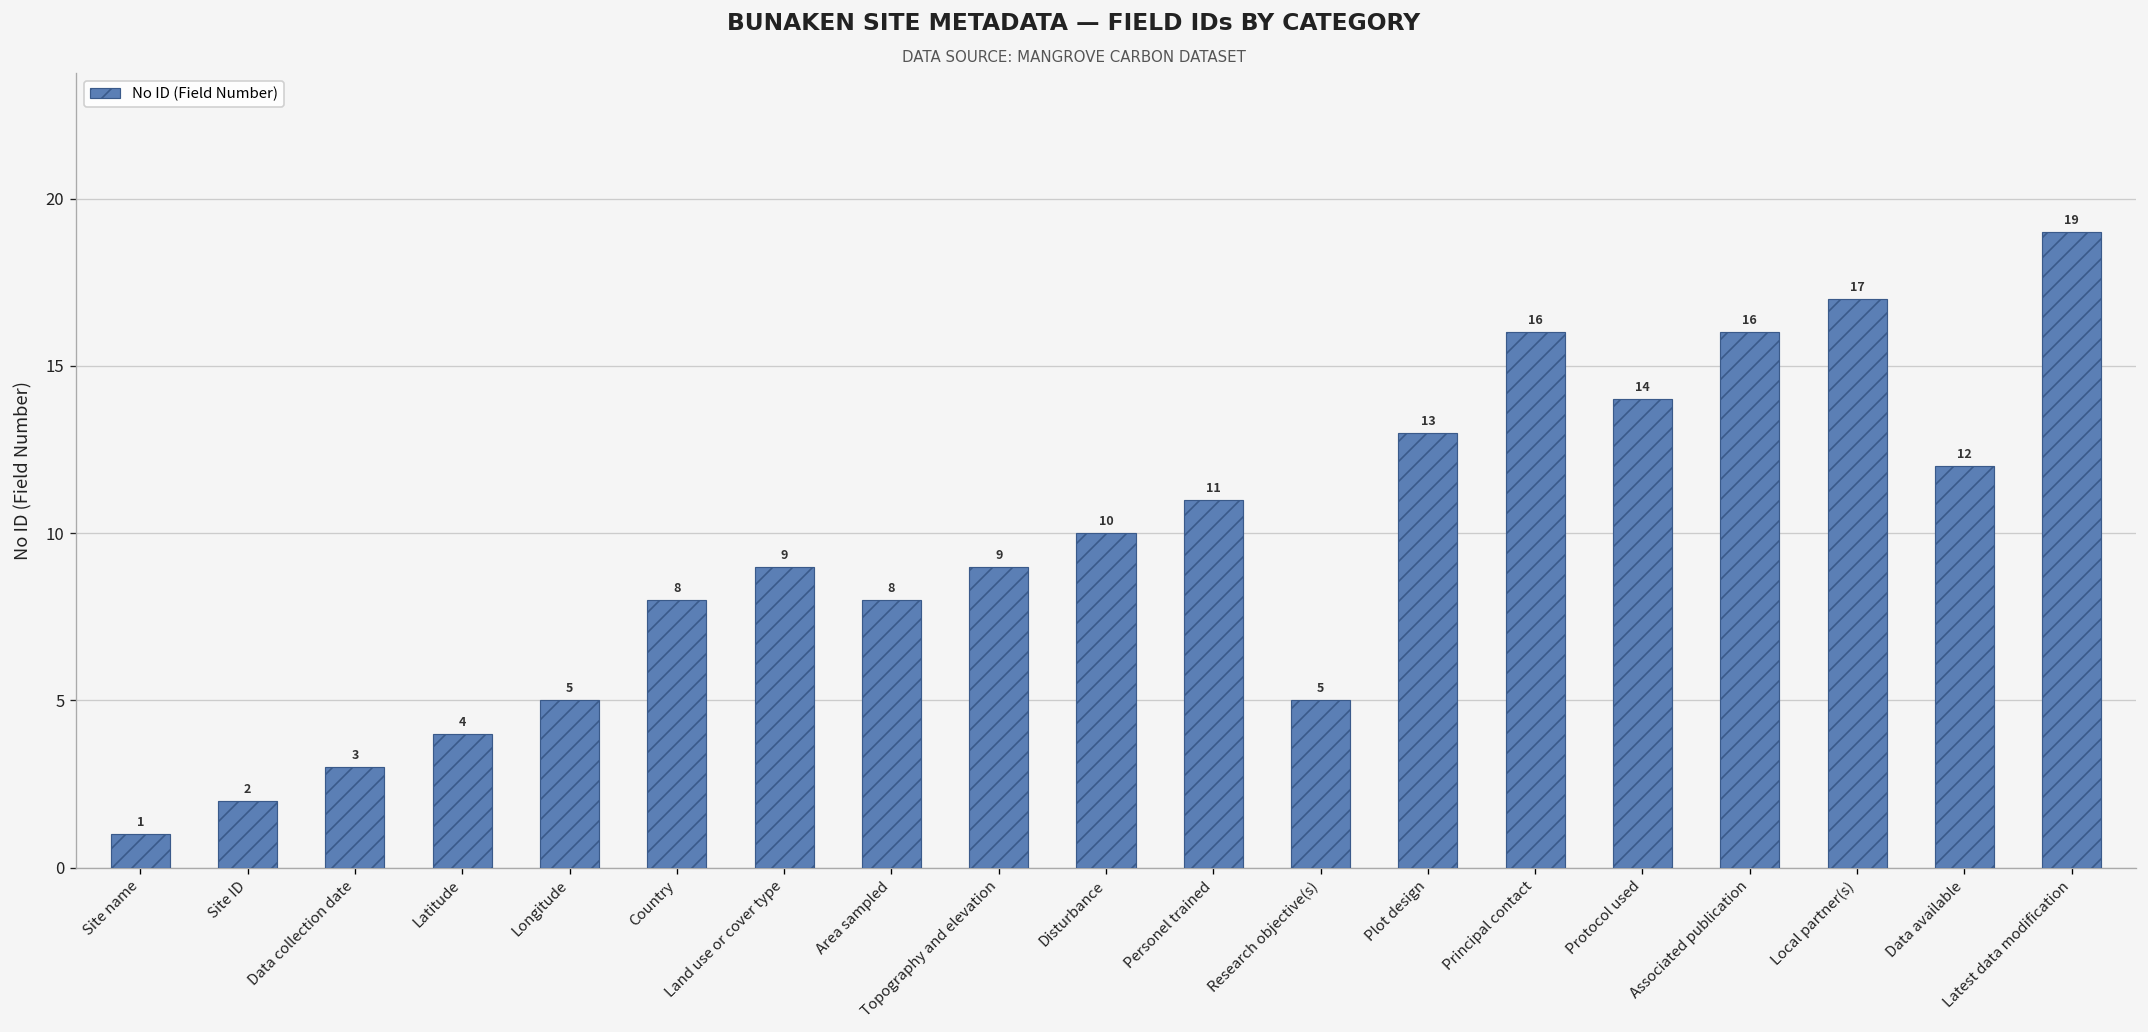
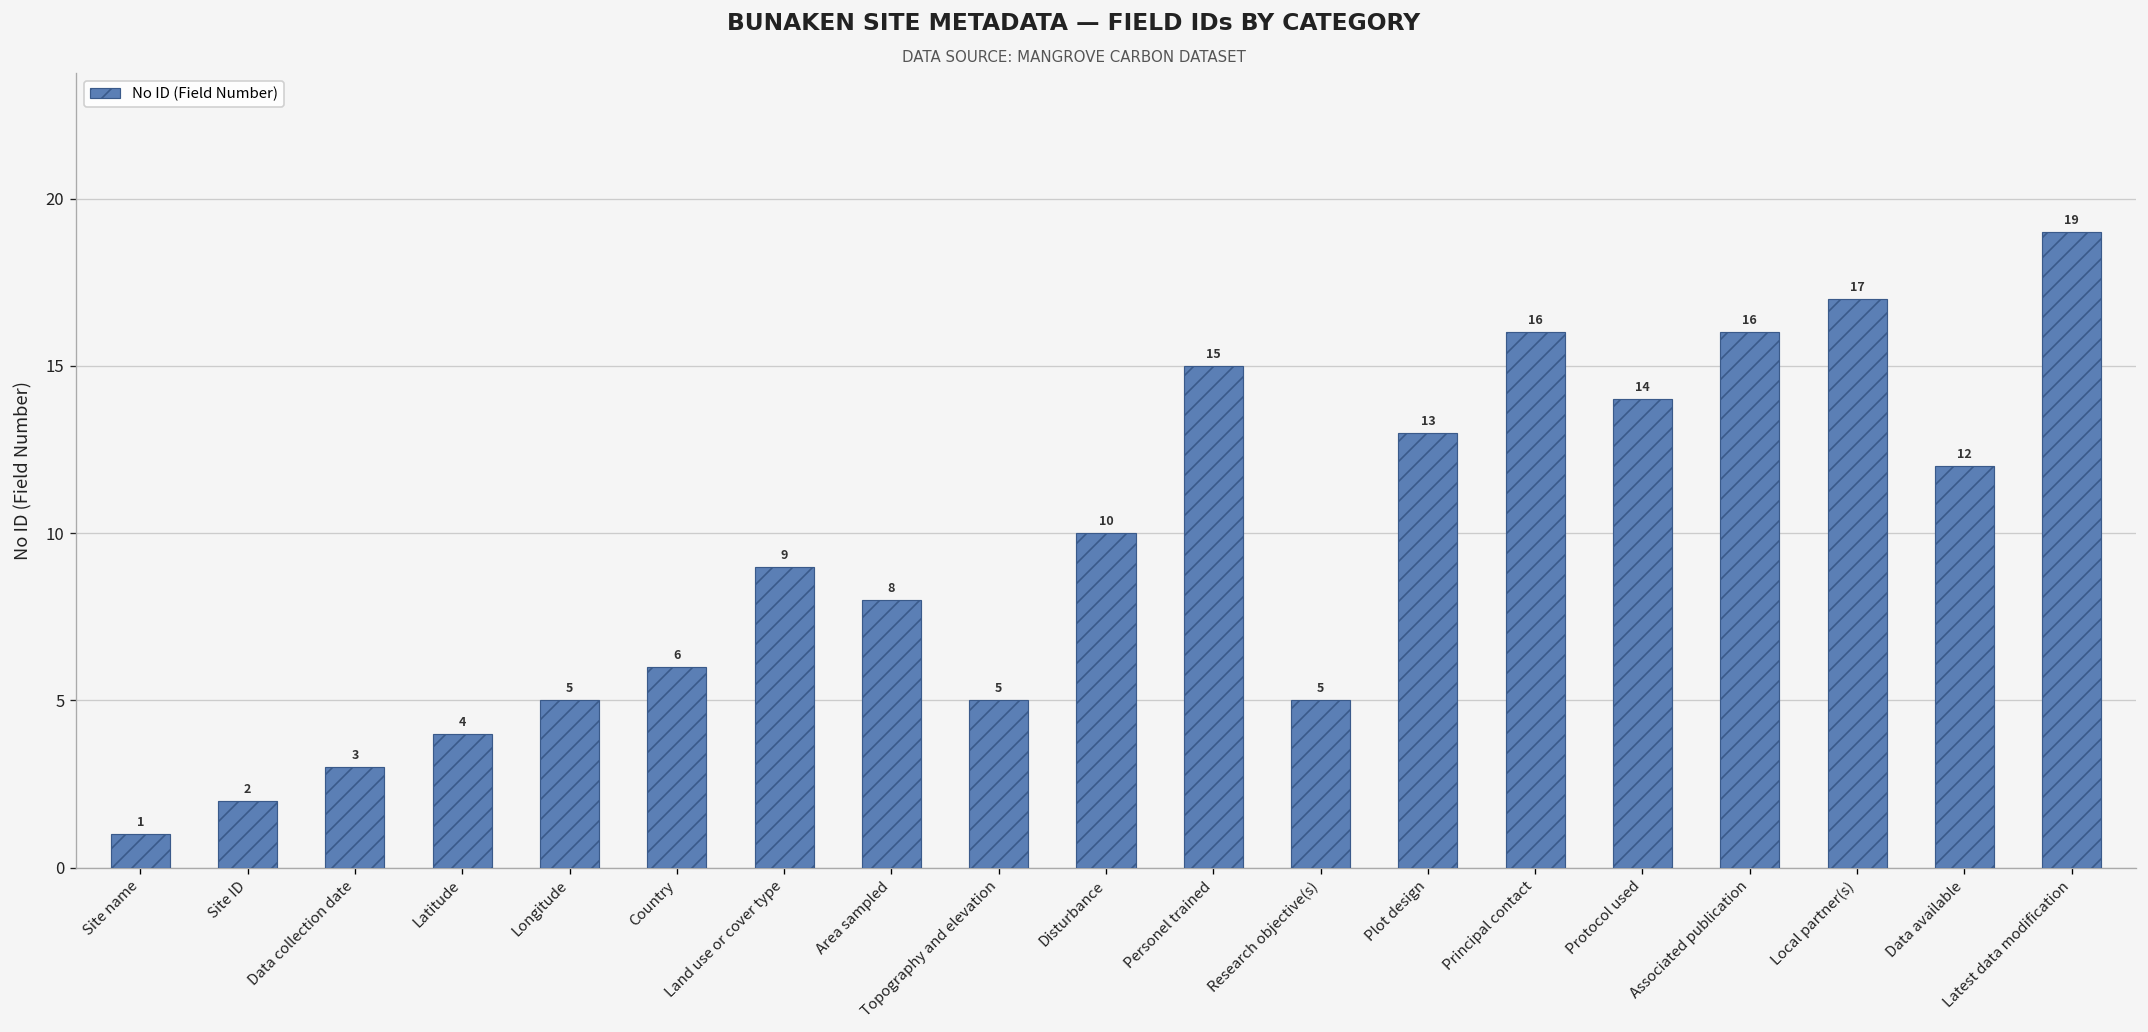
  {
    "Site name": 1,
    "Site ID": 2,
    "Data collection date": 3,
    "Latitude": 4,
    "Longitude": 5,
-   "Country": 8,
+   "Country": 6,
    "Land use or cover type": 9,
    "Area sampled": 8,
-   "Topography and elevation": 9,
+   "Topography and elevation": 5,
    "Disturbance": 10,
-   "Personel trained": 11,
+   "Personel trained": 15,
    "Research objective(s)": 5,
    "Plot design": 13,
    "Principal contact": 16,
    "Protocol used": 14,
    "Associated publication": 16,
    "Local partner(s)": 17,
    "Data available": 12,
    "Latest data modification": 19
  }
